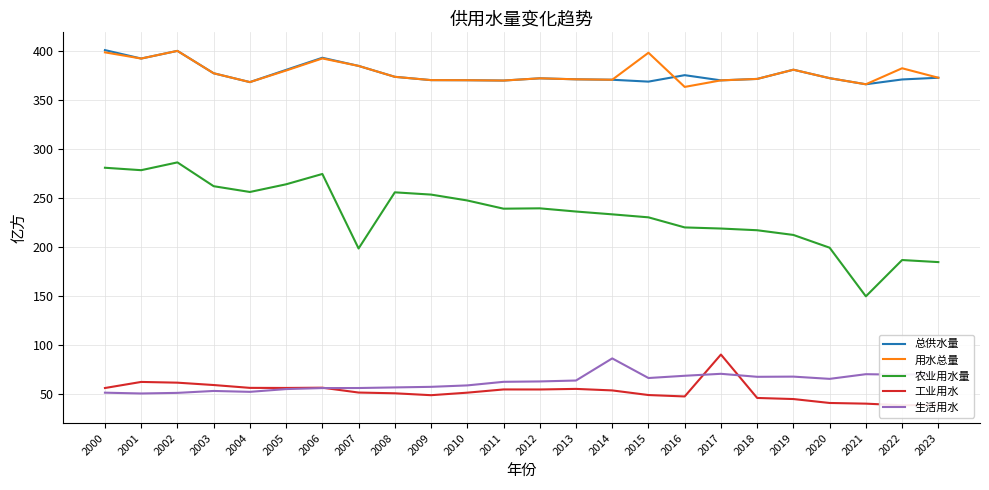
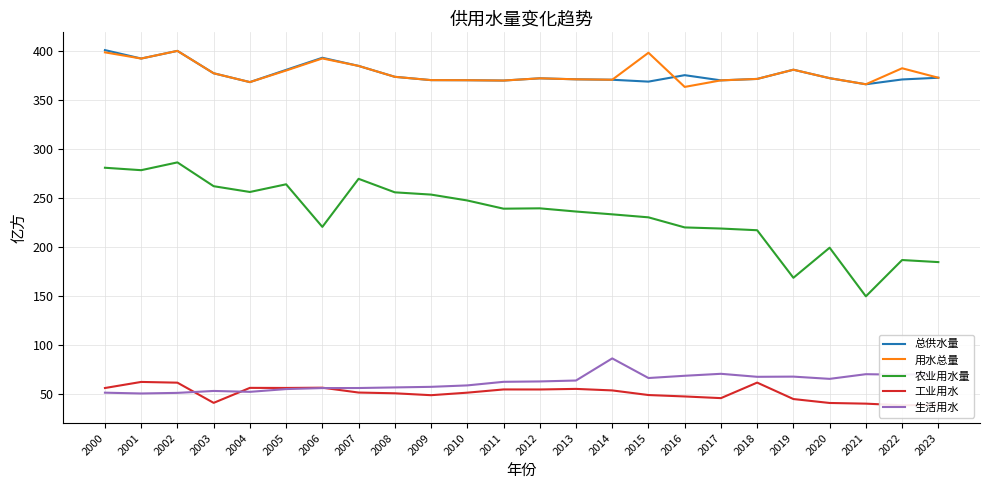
  {
    "总供水量": {
      "2015": 370,
      "2016": 380,
      "2022": 370
    },
    "用水总量": {
      "2015": 400,
      "2016": 360,
      "2022": 380
    },
    "农业用水量": {
      "2000": 280,
      "2001": 280,
      "2002": 290,
      "2003": 260,
      "2004": 260,
      "2005": 260,
-     "2006": 270,
-     "2007": 200,
+     "2006": 220,
+     "2007": 270,
      "2008": 260,
      "2009": 250,
      "2010": 250,
      "2011": 240,
      "2012": 240,
      "2013": 240,
      "2014": 230,
      "2015": 230,
      "2016": 220,
      "2017": 220,
      "2018": 220,
-     "2019": 210,
+     "2019": 170,
      "2020": 200,
      "2021": 150,
      "2022": 190,
      "2023": 180
    },
    "工业用水": {
      "2000": 60,
      "2001": 60,
      "2002": 60,
-     "2003": 60,
+     "2003": 40,
      "2004": 60,
      "2007": 50,
      "2008": 50,
      "2009": 50,
      "2010": 50,
      "2011": 60,
      "2012": 60,
      "2013": 60,
      "2014": 50,
      "2015": 50,
      "2016": 50,
-     "2017": 90,
-     "2018": 50,
+     "2017": 50,
+     "2018": 60,
      "2019": 50,
      "2020": 40,
      "2021": 40
    },
    "生活用水": {
      "2000": 50,
      "2001": 50,
      "2002": 50,
      "2003": 50,
      "2004": 50,
      "2007": 60,
      "2008": 60,
      "2009": 60,
      "2010": 60,
      "2011": 60,
      "2012": 60,
      "2013": 60,
      "2014": 90,
      "2015": 70,
      "2016": 70,
      "2017": 70,
      "2018": 70,
      "2019": 70,
      "2020": 70,
      "2021": 70
    }
  }
